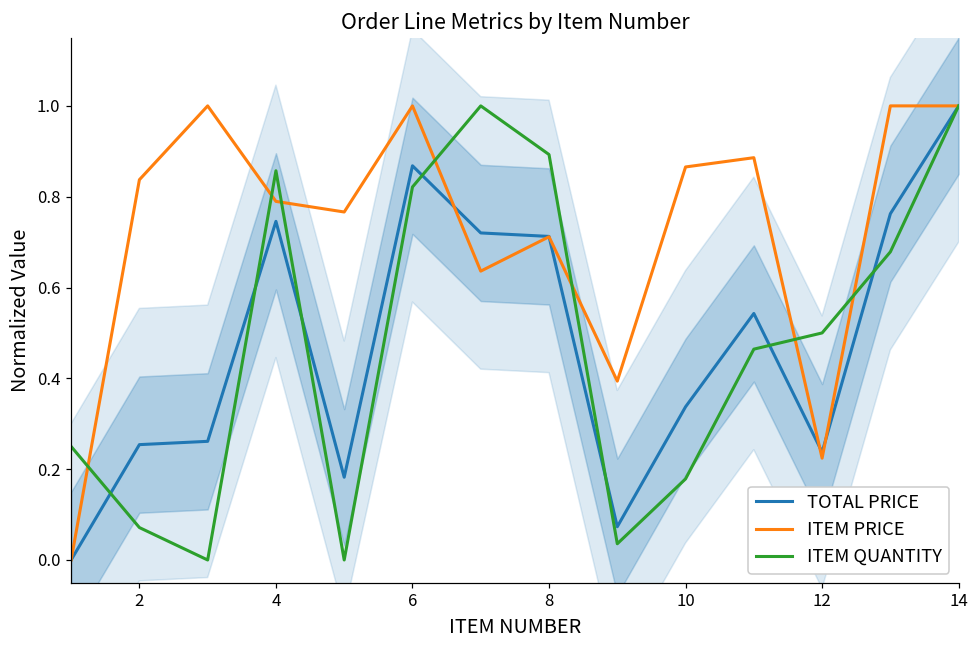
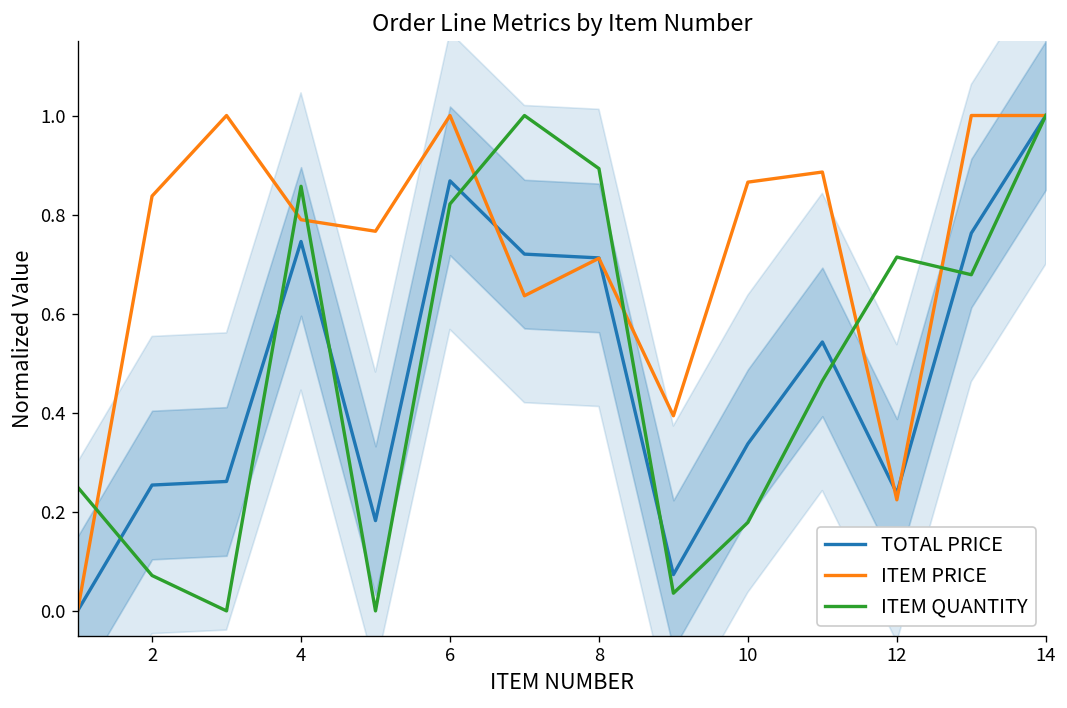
  {
    "ITEM PRICE": {
      "2": 0.84,
      "4": 0.79,
      "6": 1.00,
      "10": 0.87,
      "12": 0.22
    },
    "ITEM QUANTITY": {
      "2": 0.07,
      "4": 0.86,
      "6": 0.82,
      "8": 0.89,
      "10": 0.18,
-     "12": 0.50
+     "12": 0.71
    }
  }
